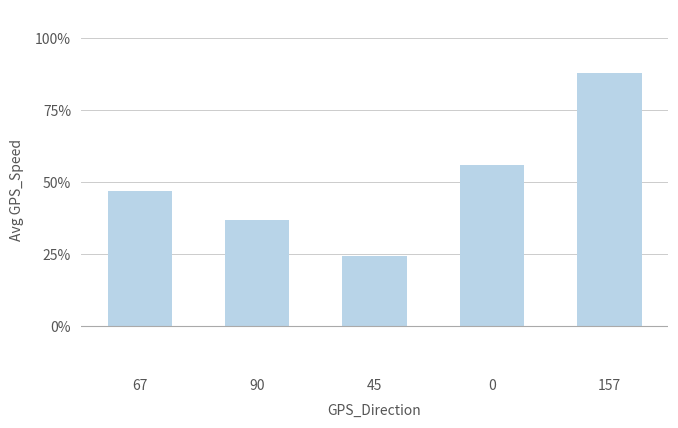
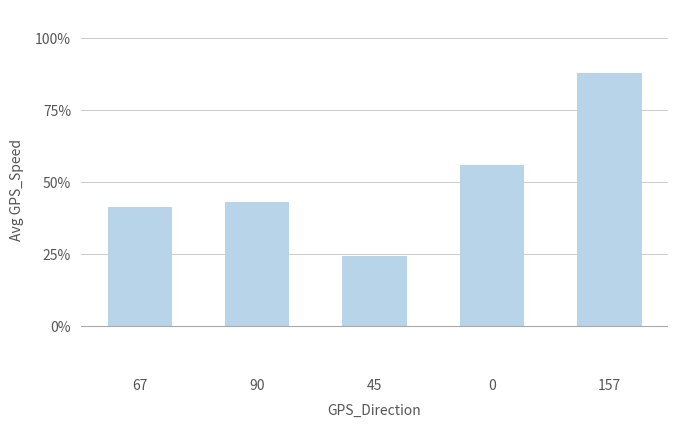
  {
-   "67": "47%",
-   "90": "37%",
+   "67": "41%",
+   "90": "43%",
    "45": "24%",
    "0": "56%",
    "157": "88%"
  }
